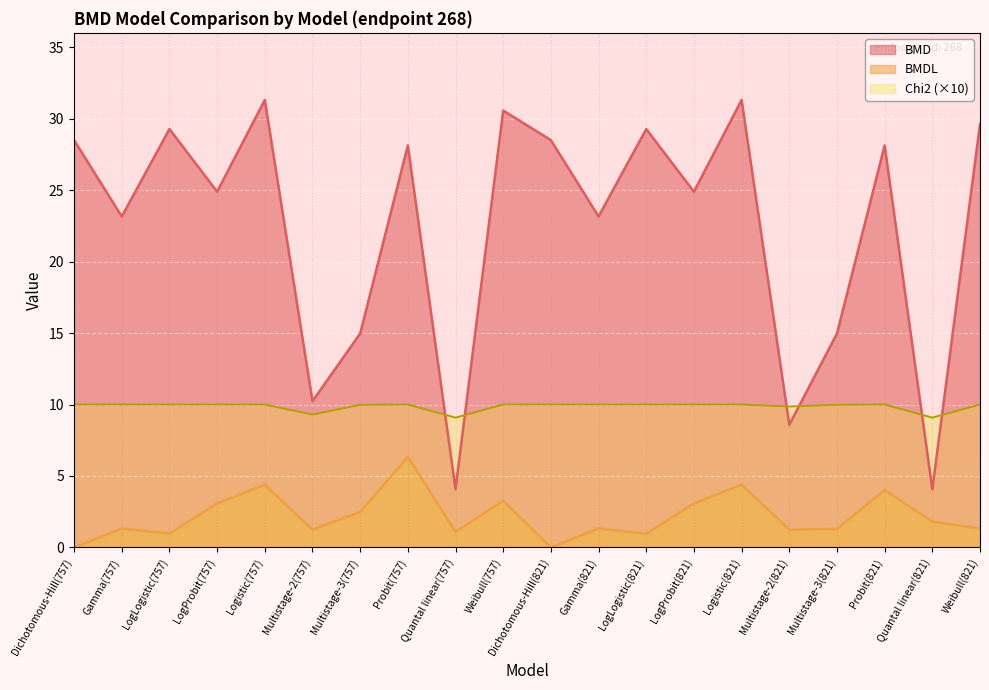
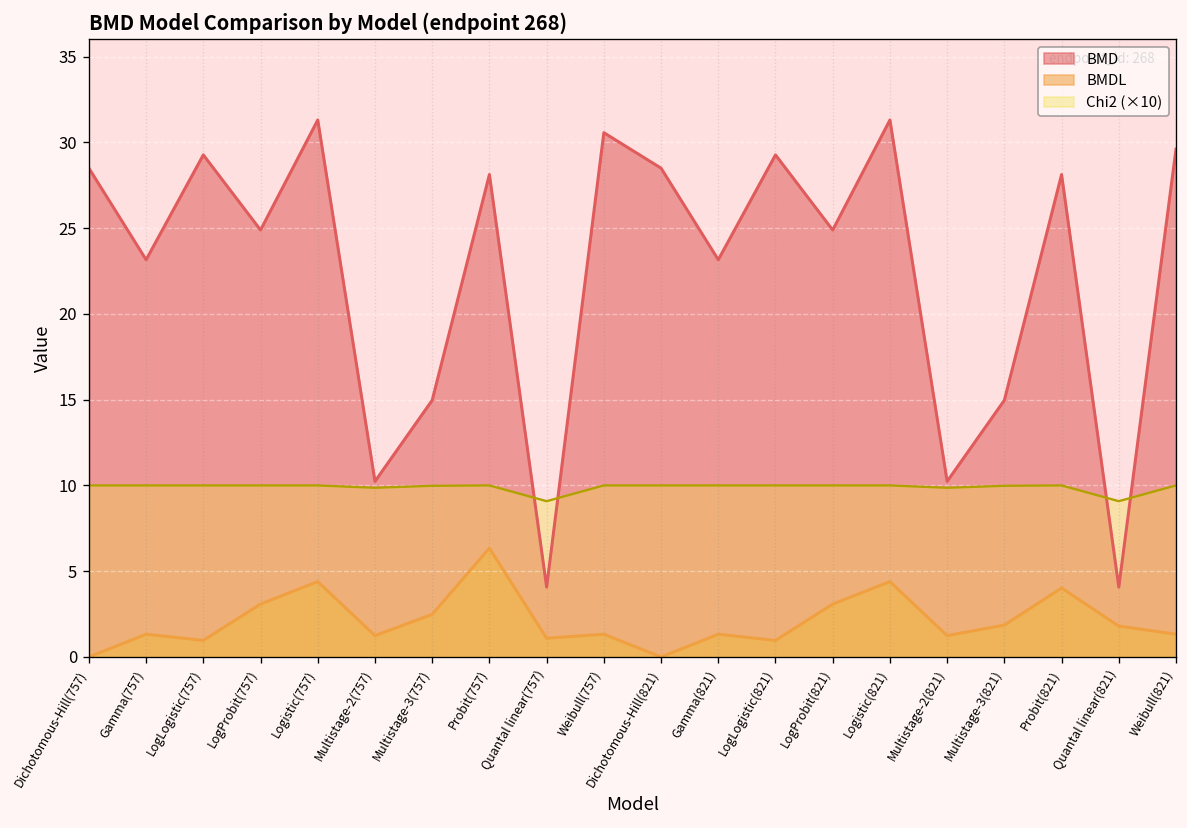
  {
    "BMD": {
      "Dichotomous-Hill(757)": 28.5,
      "Gamma(757)": 23.2,
      "LogLogistic(757)": 29.3,
      "LogProbit(757)": 24.9,
      "Logistic(757)": 31.3,
      "Multistage-2(757)": 10.2,
      "Multistage-3(757)": 15.0,
      "Probit(757)": 28.1,
      "Quantal linear(757)": 4.1,
      "Weibull(757)": 30.6,
      "Dichotomous-Hill(821)": 28.5,
      "Gamma(821)": 23.2,
      "LogLogistic(821)": 29.3,
      "LogProbit(821)": 24.9,
      "Logistic(821)": 31.3,
-     "Multistage-2(821)": 8.6,
+     "Multistage-2(821)": 10.2,
      "Multistage-3(821)": 15.0,
      "Probit(821)": 28.1,
      "Quantal linear(821)": 4.1,
      "Weibull(821)": 29.6
    },
    "BMDL": {
      "Dichotomous-Hill(757)": 0.0,
      "Gamma(757)": 1.3,
      "LogLogistic(757)": 1.0,
      "LogProbit(757)": 3.1,
      "Logistic(757)": 4.4,
      "Multistage-2(757)": 1.2,
      "Multistage-3(757)": 2.5,
      "Probit(757)": 6.3,
      "Quantal linear(757)": 1.1,
-     "Weibull(757)": 3.3,
+     "Weibull(757)": 1.3,
      "Dichotomous-Hill(821)": 0.0,
      "Gamma(821)": 1.3,
      "LogLogistic(821)": 1.0,
      "LogProbit(821)": 3.1,
      "Logistic(821)": 4.4,
      "Multistage-2(821)": 1.2,
-     "Multistage-3(821)": 1.3,
+     "Multistage-3(821)": 1.9,
      "Probit(821)": 4.0,
      "Quantal linear(821)": 1.8,
      "Weibull(821)": 1.3
    },
    "Chi2 (×10)": {
      "Dichotomous-Hill(757)": 10.0,
      "Gamma(757)": 10.0,
      "LogLogistic(757)": 10.0,
      "LogProbit(757)": 10.0,
      "Logistic(757)": 10.0,
-     "Multistage-2(757)": 9.3,
+     "Multistage-2(757)": 9.9,
      "Multistage-3(757)": 10.0,
      "Probit(757)": 10.0,
      "Quantal linear(757)": 9.1,
      "Weibull(757)": 10.0,
      "Dichotomous-Hill(821)": 10.0,
      "Gamma(821)": 10.0,
      "LogLogistic(821)": 10.0,
      "LogProbit(821)": 10.0,
      "Logistic(821)": 10.0,
      "Multistage-2(821)": 9.9,
      "Multistage-3(821)": 10.0,
      "Probit(821)": 10.0,
      "Quantal linear(821)": 9.1,
      "Weibull(821)": 10.0
    }
  }
